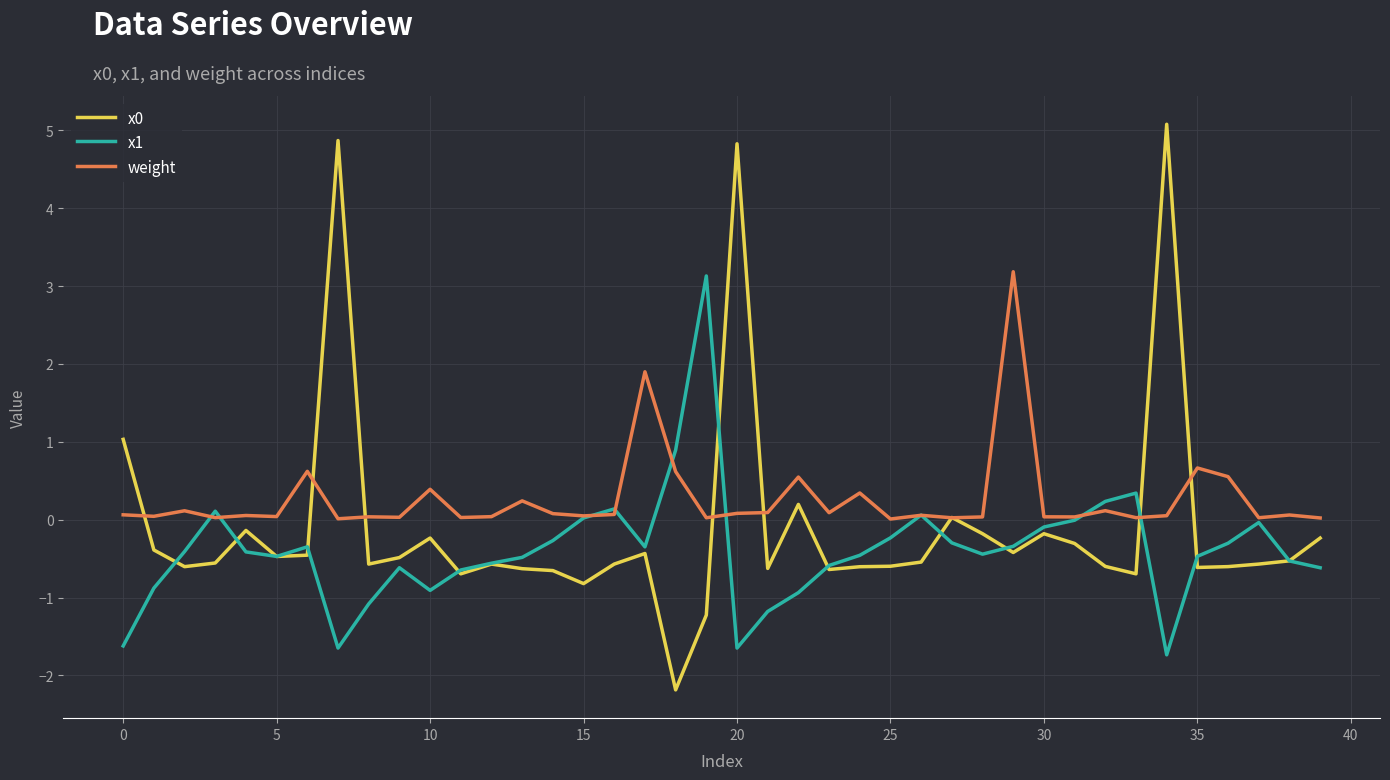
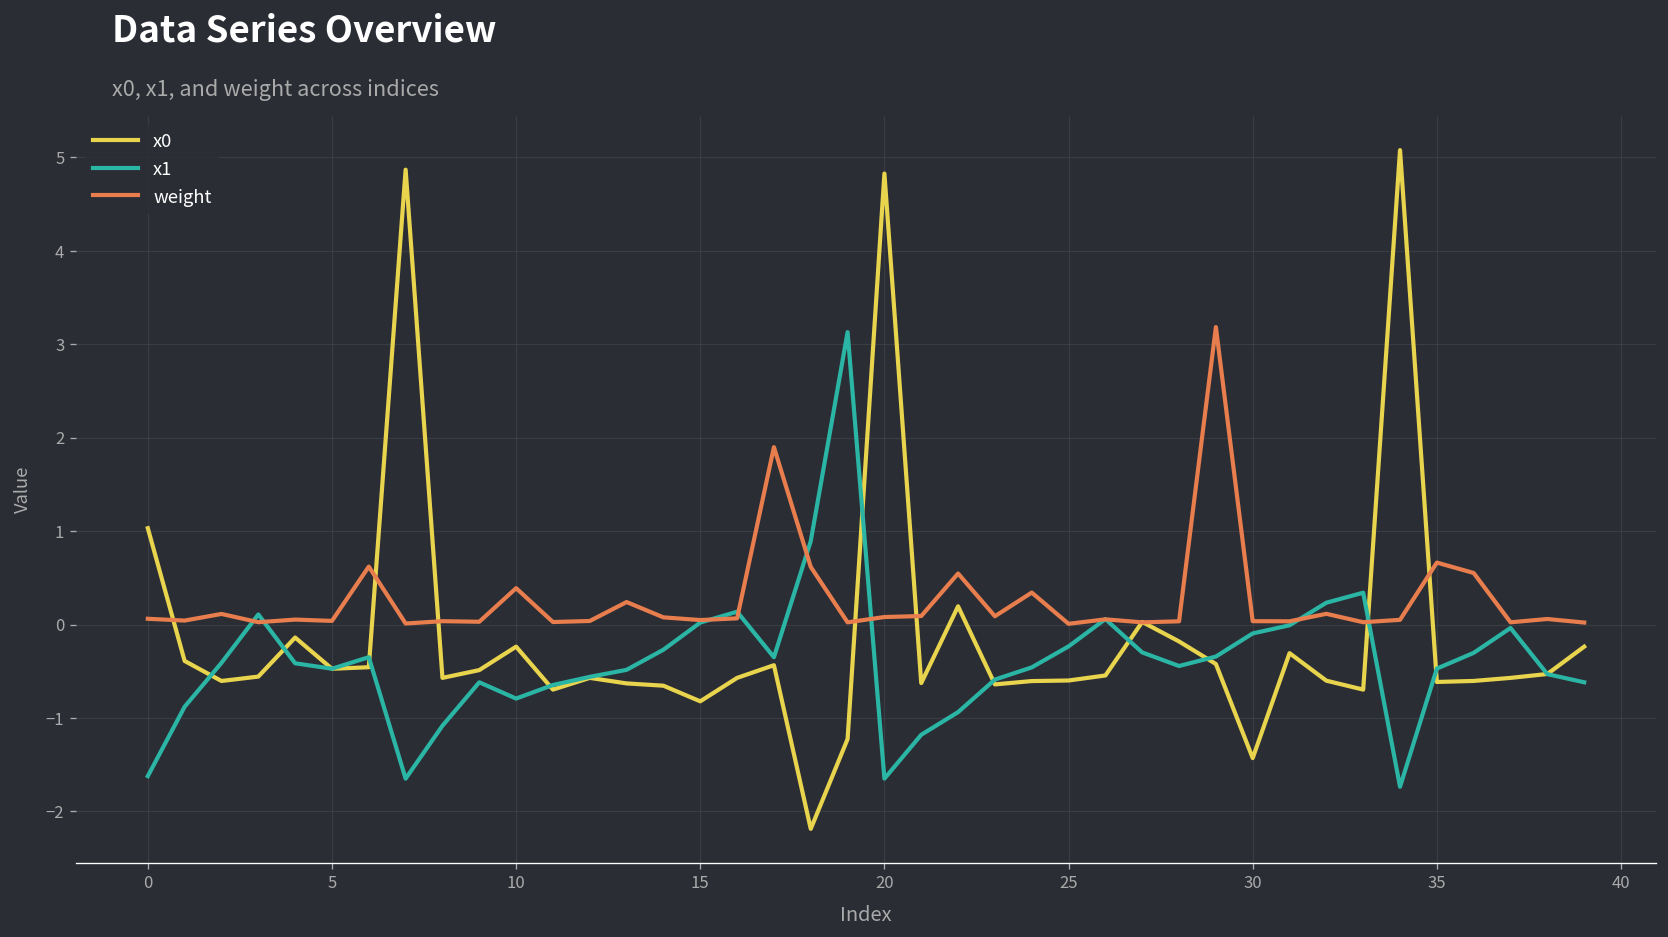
  {
    "x0": {
      "0": 1.0,
      "10": -0.2,
      "15": -0.8,
      "20": 4.8,
      "25": -0.6,
-     "30": -0.2,
+     "30": -1.4,
      "35": -0.6
    },
    "x1": {
      "0": -1.6,
-     "10": -0.9,
+     "10": -0.8,
      "20": -1.6,
      "25": -0.2,
      "30": -0.1,
      "35": -0.5
    },
    "weight": {
      "0": 0.1,
      "5": 0.0,
      "10": 0.4,
      "20": 0.1,
      "25": 0.0,
      "30": 0.0,
      "35": 0.7
    }
  }
